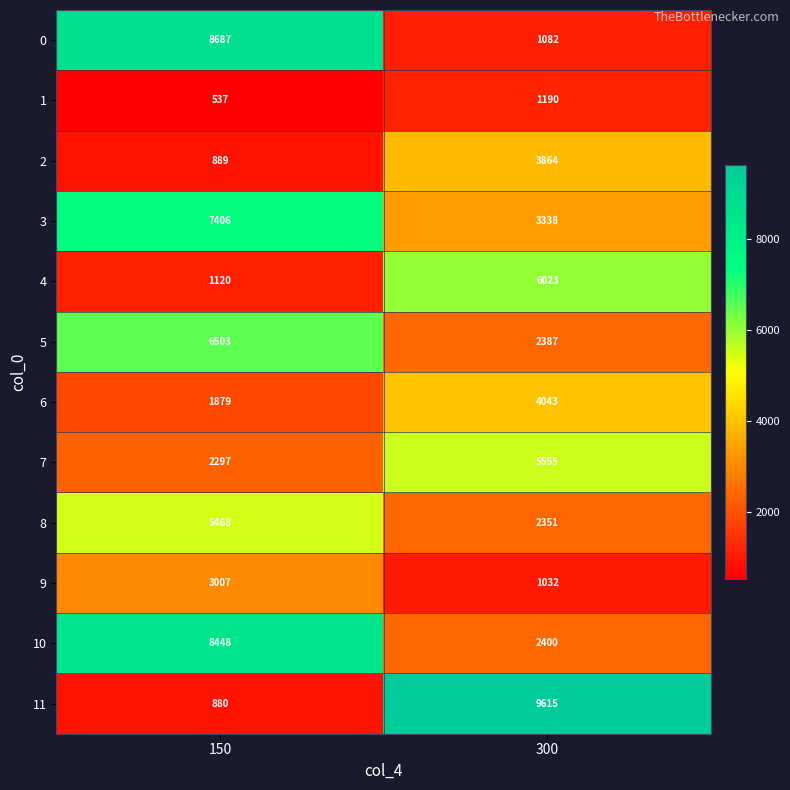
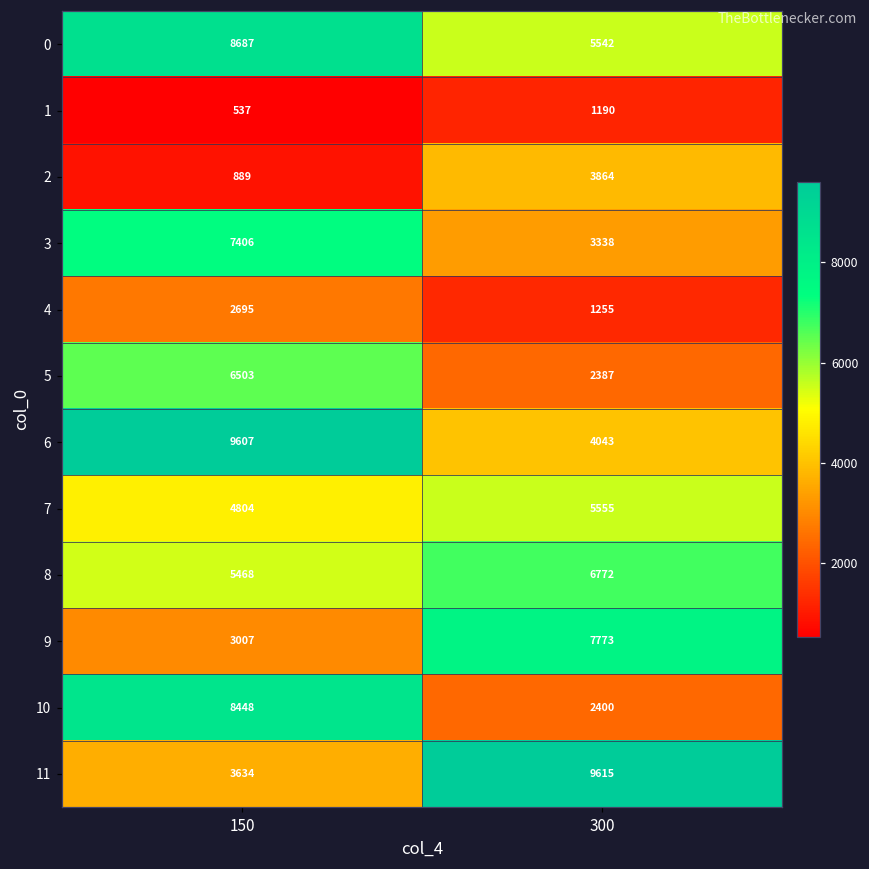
  {
    "0": {
      "150": 8687,
-     "300": 1082
+     "300": 5542
    },
    "1": {
      "150": 537,
      "300": 1190
    },
    "2": {
      "150": 889,
      "300": 3864
    },
    "3": {
      "150": 7406,
      "300": 3338
    },
    "4": {
-     "150": 1120,
-     "300": 6023
+     "150": 2695,
+     "300": 1255
    },
    "5": {
      "150": 6503,
      "300": 2387
    },
    "6": {
-     "150": 1879,
+     "150": 9607,
      "300": 4043
    },
    "7": {
-     "150": 2297,
+     "150": 4804,
      "300": 5555
    },
    "8": {
      "150": 5468,
-     "300": 2351
+     "300": 6772
    },
    "9": {
      "150": 3007,
-     "300": 1032
+     "300": 7773
    },
    "10": {
      "150": 8448,
      "300": 2400
    },
    "11": {
-     "150": 880,
+     "150": 3634,
      "300": 9615
    }
  }
